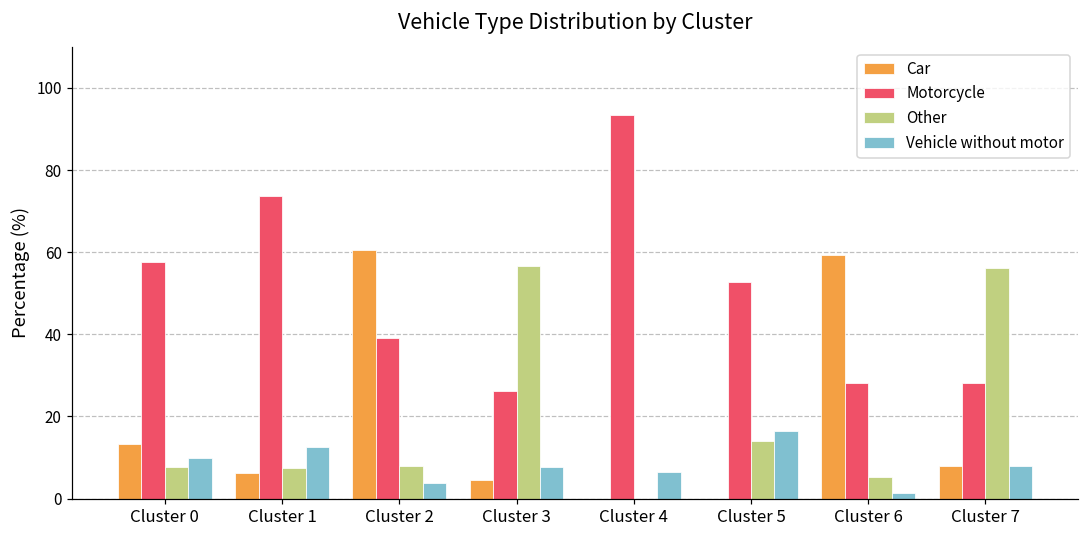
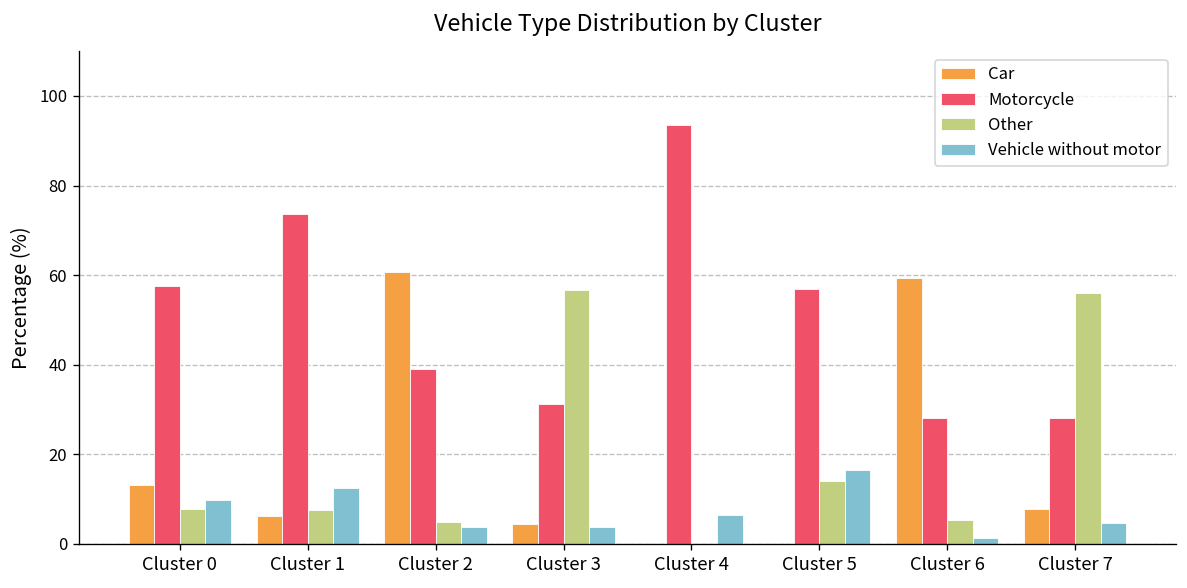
  {
    "Car": {
      "Cluster 0": 13,
      "Cluster 1": 6,
      "Cluster 2": 61,
      "Cluster 3": 5,
      "Cluster 4": 0,
      "Cluster 5": 0,
      "Cluster 6": 59,
      "Cluster 7": 8
    },
    "Motorcycle": {
      "Cluster 0": 58,
      "Cluster 1": 74,
      "Cluster 2": 39,
-     "Cluster 3": 26,
+     "Cluster 3": 31,
      "Cluster 4": 94,
-     "Cluster 5": 53,
+     "Cluster 5": 57,
      "Cluster 6": 28,
      "Cluster 7": 28
    },
    "Other": {
      "Cluster 0": 8,
      "Cluster 1": 8,
-     "Cluster 2": 8,
+     "Cluster 2": 5,
      "Cluster 3": 57,
      "Cluster 4": 0,
      "Cluster 5": 14,
      "Cluster 6": 5,
      "Cluster 7": 56
    },
    "Vehicle without motor": {
      "Cluster 0": 10,
      "Cluster 1": 13,
      "Cluster 2": 4,
-     "Cluster 3": 8,
+     "Cluster 3": 4,
      "Cluster 4": 6,
      "Cluster 5": 16,
      "Cluster 6": 1,
-     "Cluster 7": 8
+     "Cluster 7": 5
    }
  }
